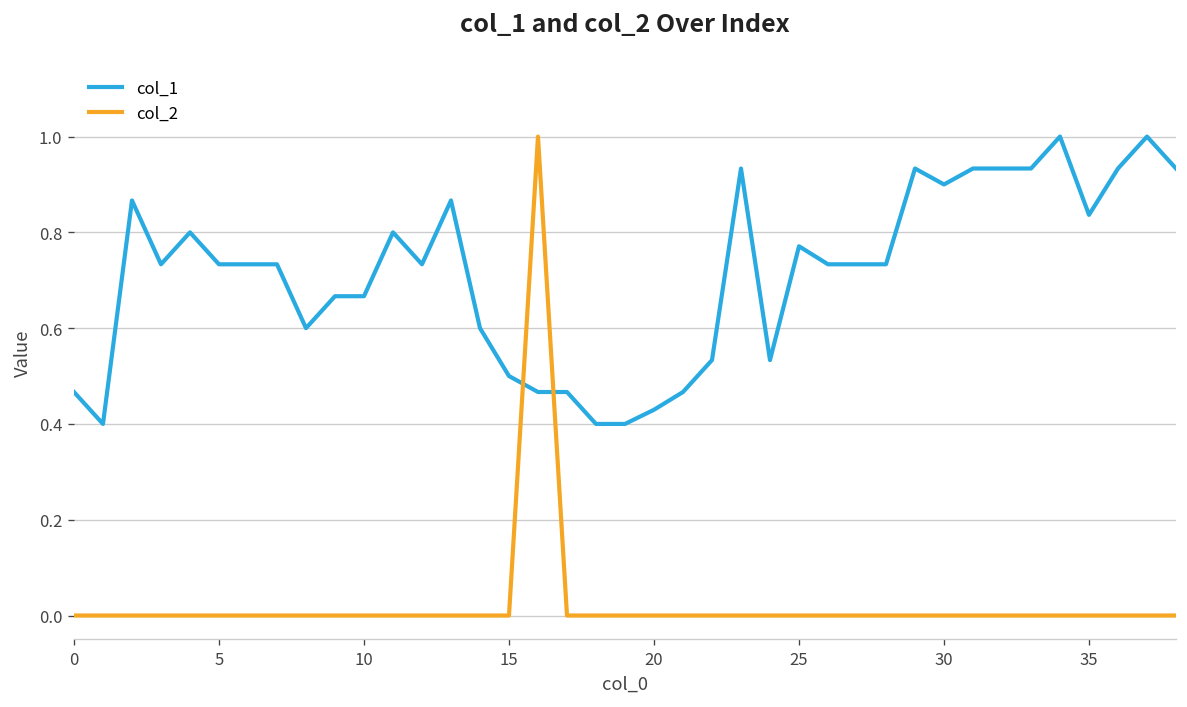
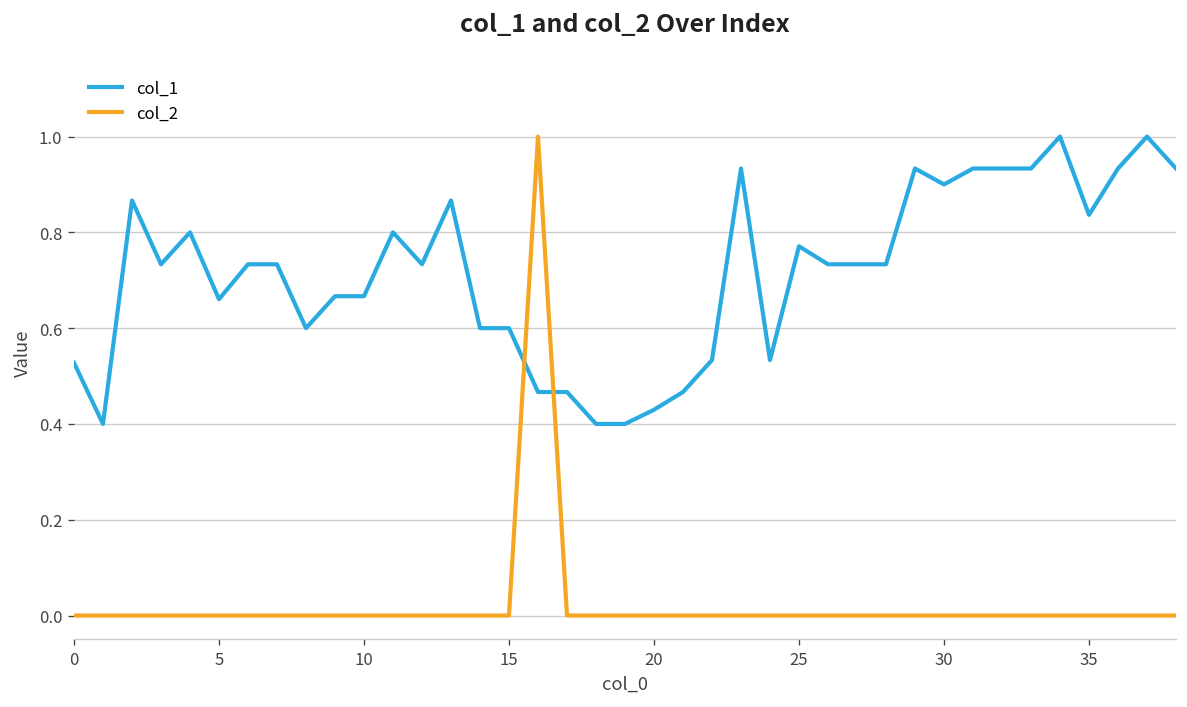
  {
    "col_1": {
-     "0": 0.47,
-     "5": 0.73,
+     "0": 0.53,
+     "5": 0.66,
      "10": 0.67,
-     "15": 0.5,
+     "15": 0.6,
      "20": 0.43,
      "25": 0.77,
      "30": 0.90,
      "35": 0.84
    },
    "col_2": {
      "0": 0.00,
      "5": 0.00,
      "10": 0.00,
      "15": 0.00,
      "20": 0.00,
      "25": 0.00,
      "30": 0.00,
      "35": 0.00
    }
  }
